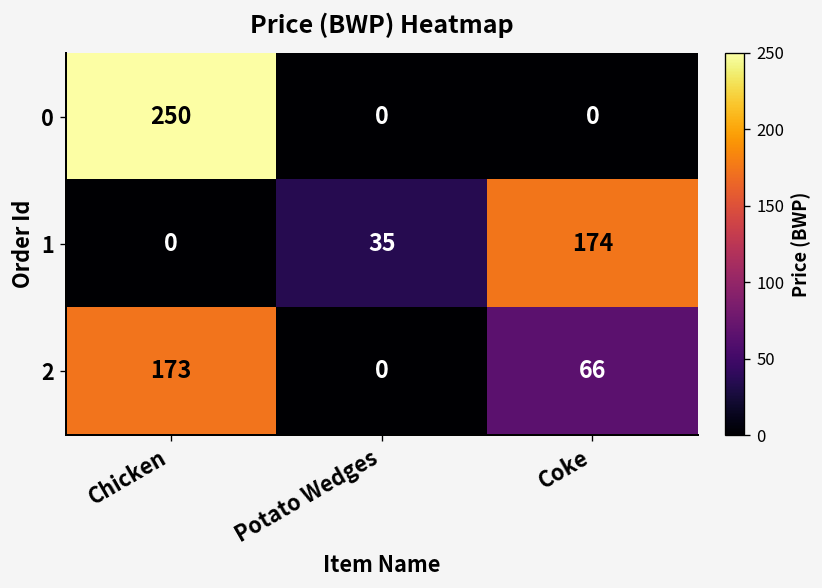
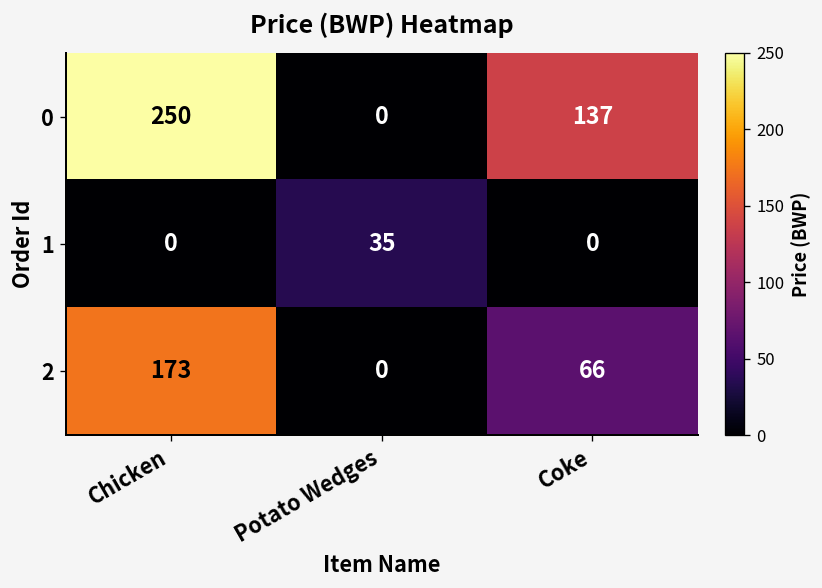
  {
    "0": {
      "Chicken": 250,
      "Potato Wedges": 0,
-     "Coke": 0
+     "Coke": 137
    },
    "1": {
      "Chicken": 0,
      "Potato Wedges": 35,
-     "Coke": 174
+     "Coke": 0
    },
    "2": {
      "Chicken": 173,
      "Potato Wedges": 0,
      "Coke": 66
    }
  }
